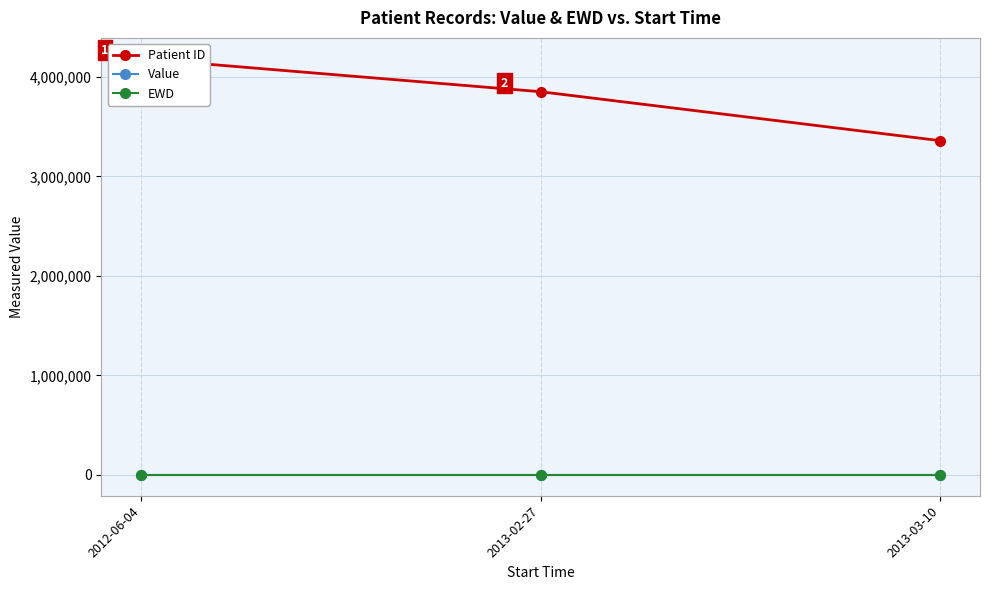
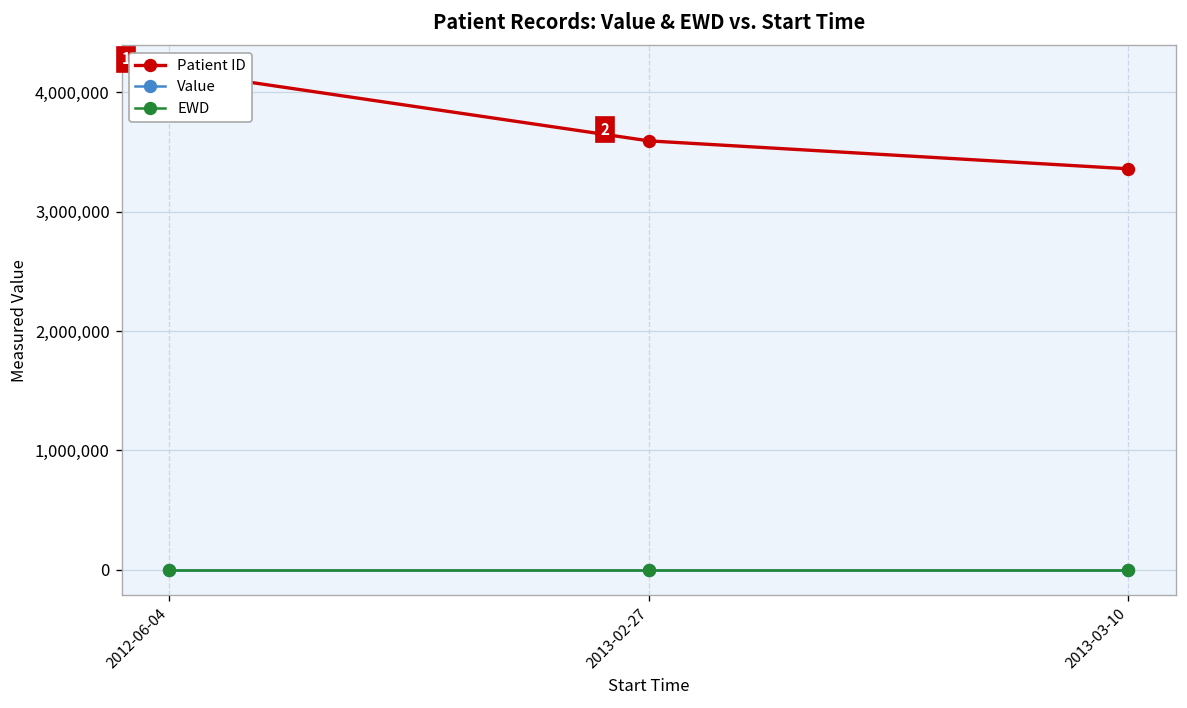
  {
    "Patient ID": {
-     "2013-02-27": "3,900,000",
+     "2013-02-27": "3,600,000",
      "2013-03-10": "3,400,000"
    },
    "EWD": {
      "2012-06-04": "0",
      "2013-02-27": "0",
      "2013-03-10": "0"
    }
  }
